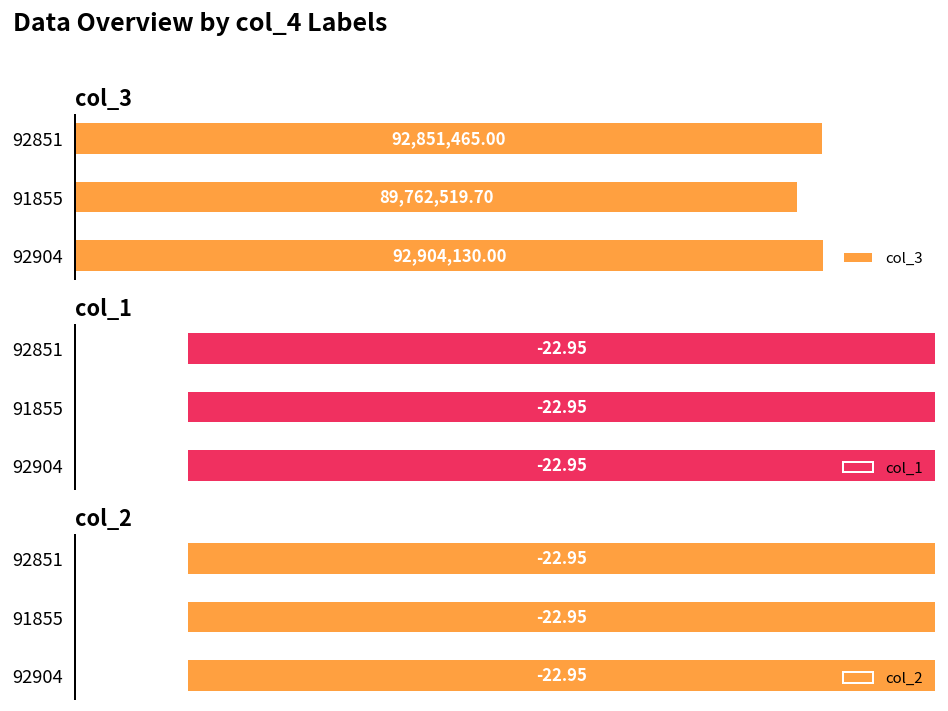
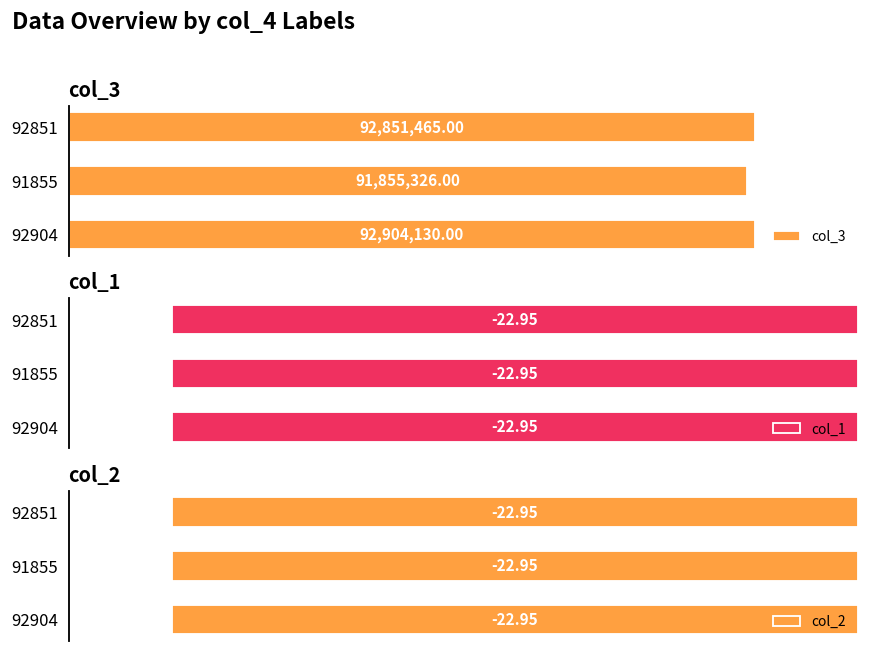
  {
    "col_3": {
      "92851": "92,851,465.00",
-     "91855": "89,762,519.70",
+     "91855": "91,855,326.00",
      "92904": "92,904,130.00"
    },
    "col_1": {
      "92851": "-22.95",
      "91855": "-22.95",
      "92904": "-22.95"
    },
    "col_2": {
      "92851": "-22.95",
      "91855": "-22.95",
      "92904": "-22.95"
    }
  }
